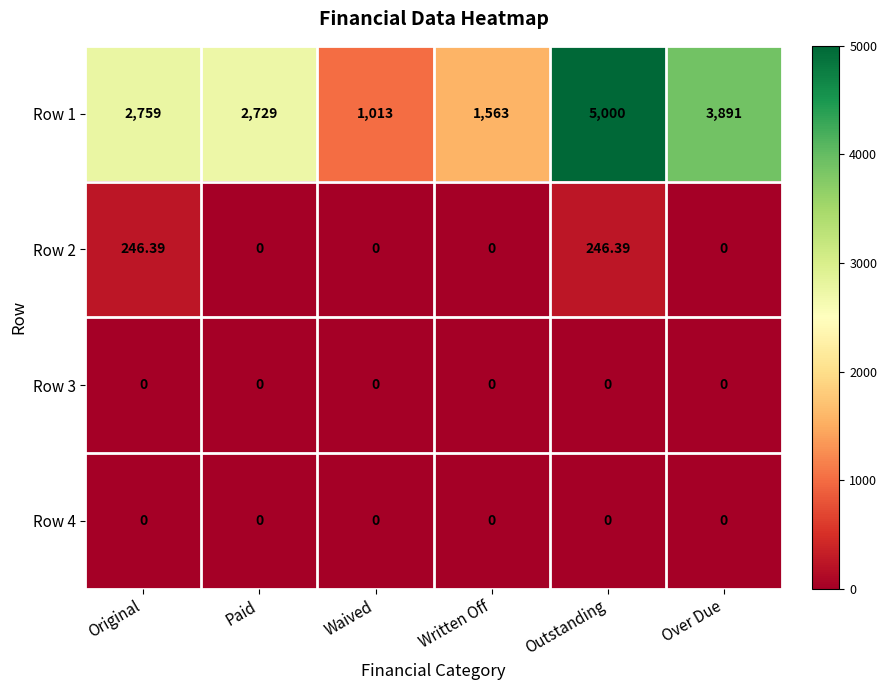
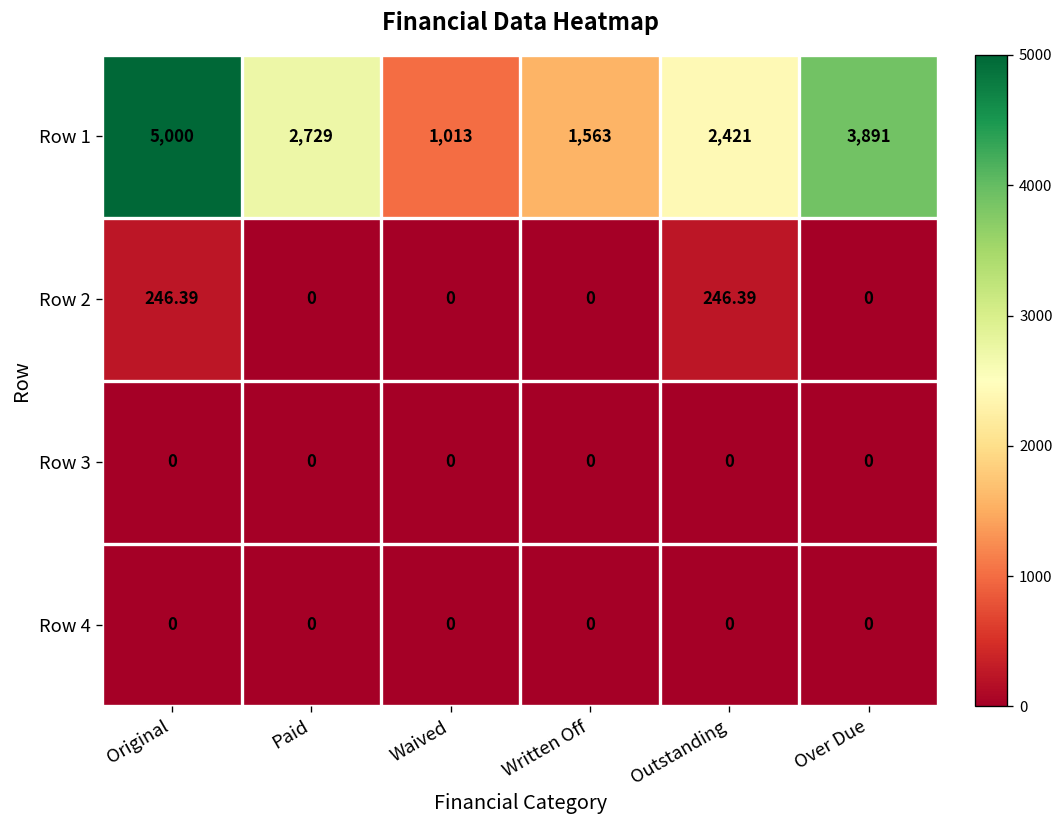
  {
    "Row 1": {
-     "Original": "2,759",
+     "Original": "5,000",
      "Paid": "2,729",
      "Waived": "1,013",
      "Written Off": "1,563",
-     "Outstanding": "5,000",
+     "Outstanding": "2,421",
      "Over Due": "3,891"
    },
    "Row 2": {
      "Original": "246.39",
      "Paid": "0",
      "Waived": "0",
      "Written Off": "0",
      "Outstanding": "246.39",
      "Over Due": "0"
    },
    "Row 3": {
      "Original": "0",
      "Paid": "0",
      "Waived": "0",
      "Written Off": "0",
      "Outstanding": "0",
      "Over Due": "0"
    },
    "Row 4": {
      "Original": "0",
      "Paid": "0",
      "Waived": "0",
      "Written Off": "0",
      "Outstanding": "0",
      "Over Due": "0"
    }
  }
